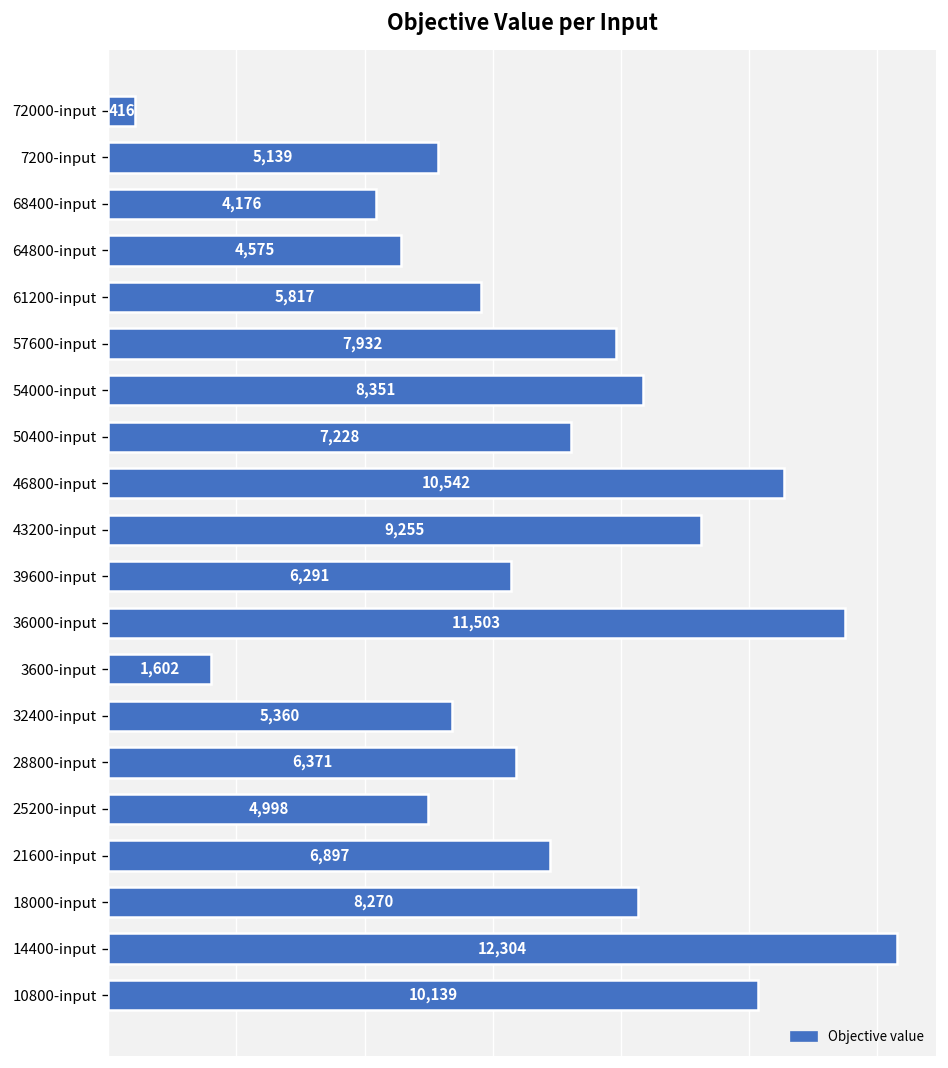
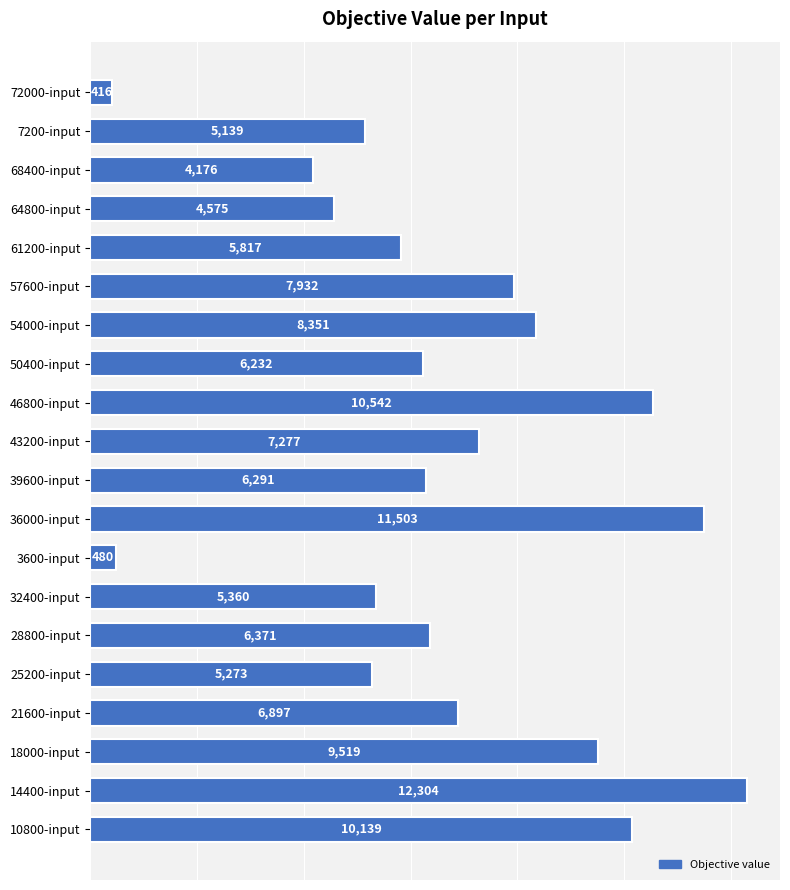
  {
    "72000-input": "416",
    "7200-input": "5,139",
    "68400-input": "4,176",
    "64800-input": "4,575",
    "61200-input": "5,817",
    "57600-input": "7,932",
    "54000-input": "8,351",
-   "50400-input": "7,228",
+   "50400-input": "6,232",
    "46800-input": "10,542",
-   "43200-input": "9,255",
+   "43200-input": "7,277",
    "39600-input": "6,291",
    "36000-input": "11,503",
-   "3600-input": "1,602",
+   "3600-input": "480",
    "32400-input": "5,360",
    "28800-input": "6,371",
-   "25200-input": "4,998",
+   "25200-input": "5,273",
    "21600-input": "6,897",
-   "18000-input": "8,270",
+   "18000-input": "9,519",
    "14400-input": "12,304",
    "10800-input": "10,139"
  }
